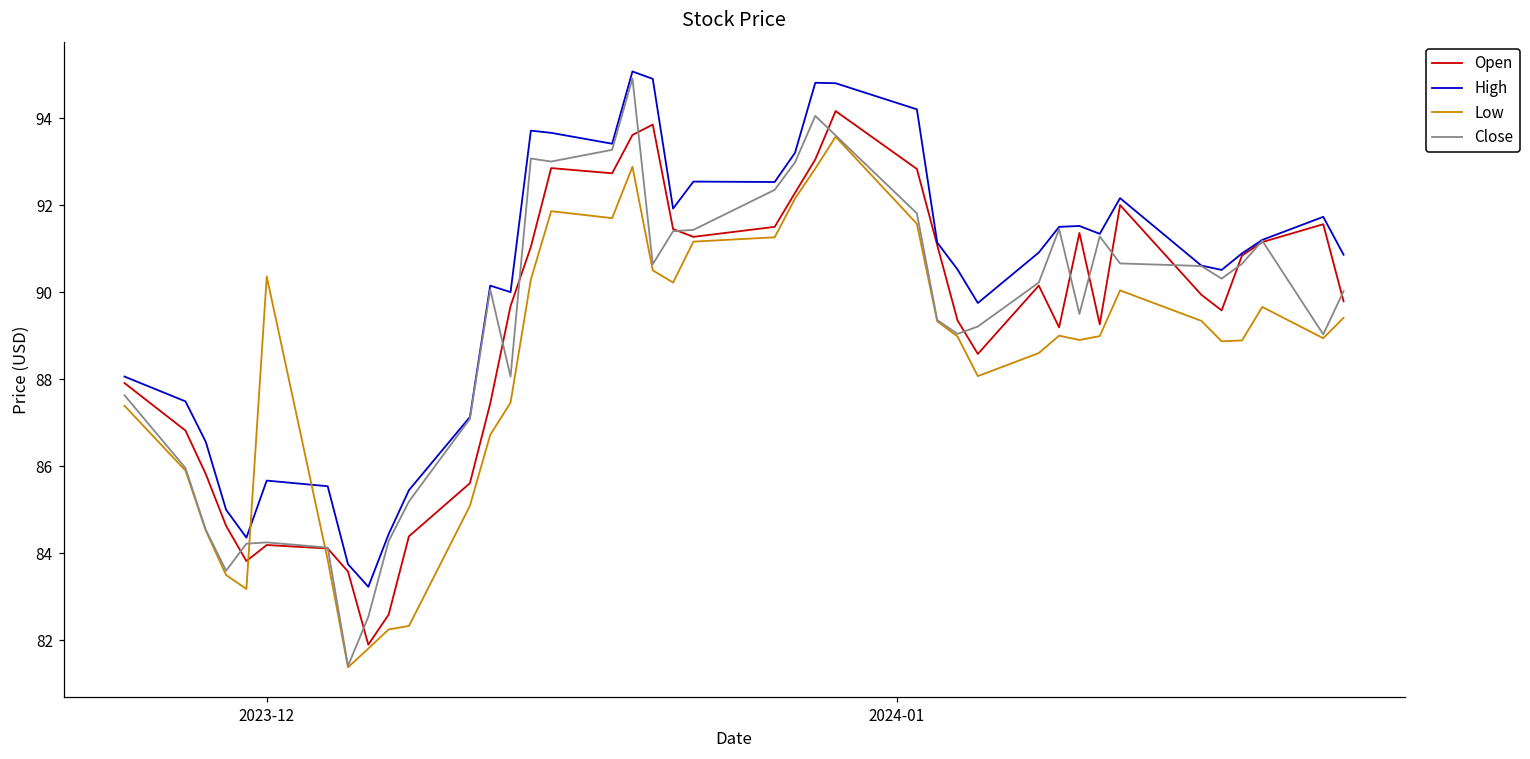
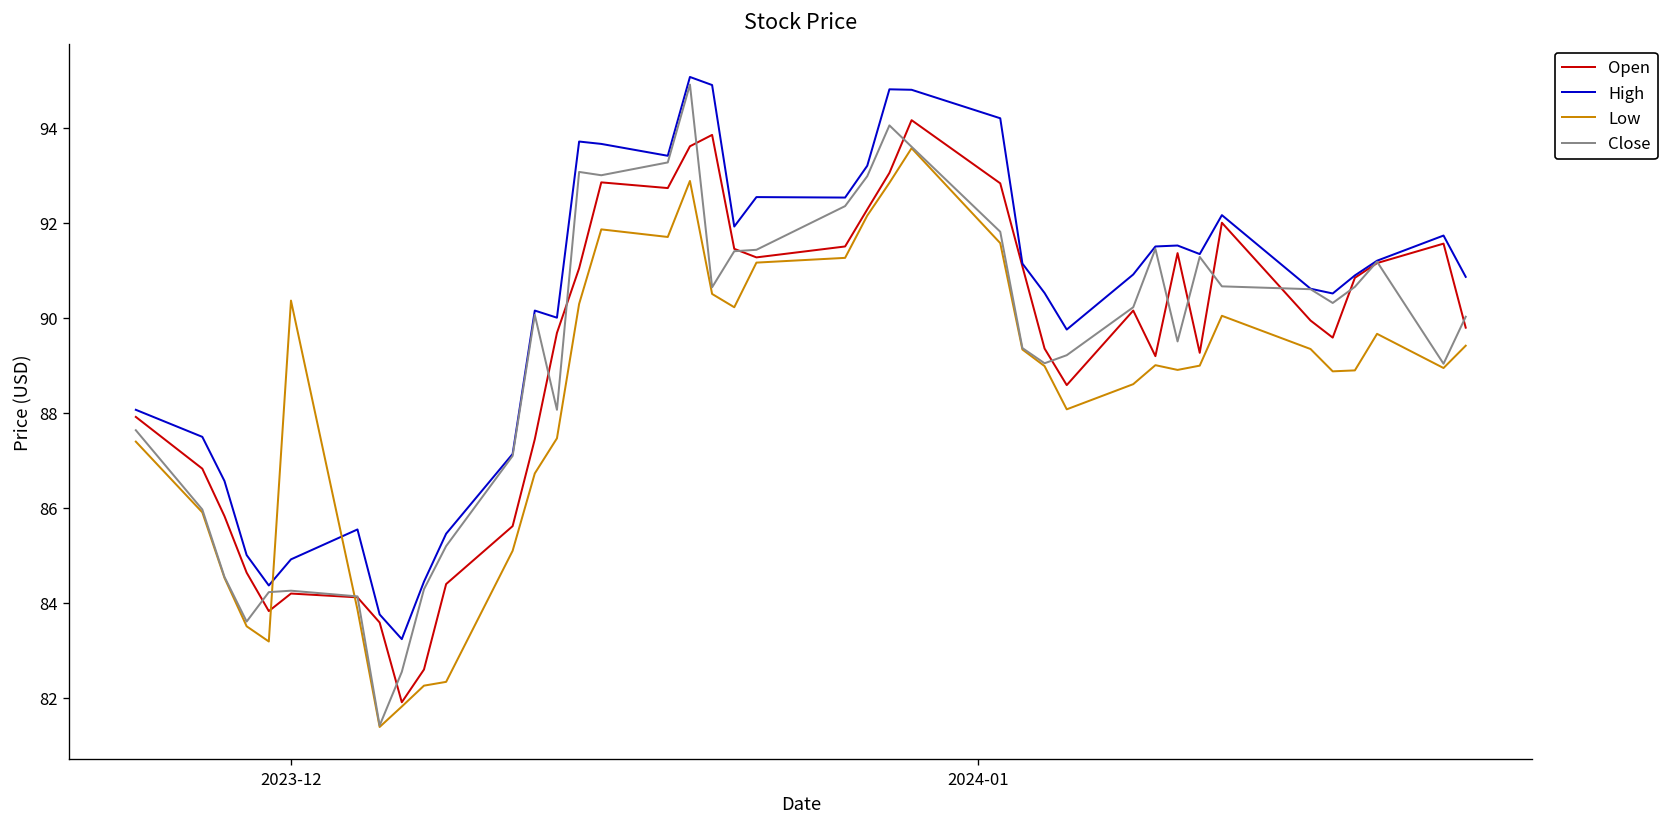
  {
    "High": {
-     "2023-12": 85.7
+     "2023-12": 84.9
    },
    "Low": {
      "2023-12": 90.4
    }
  }
